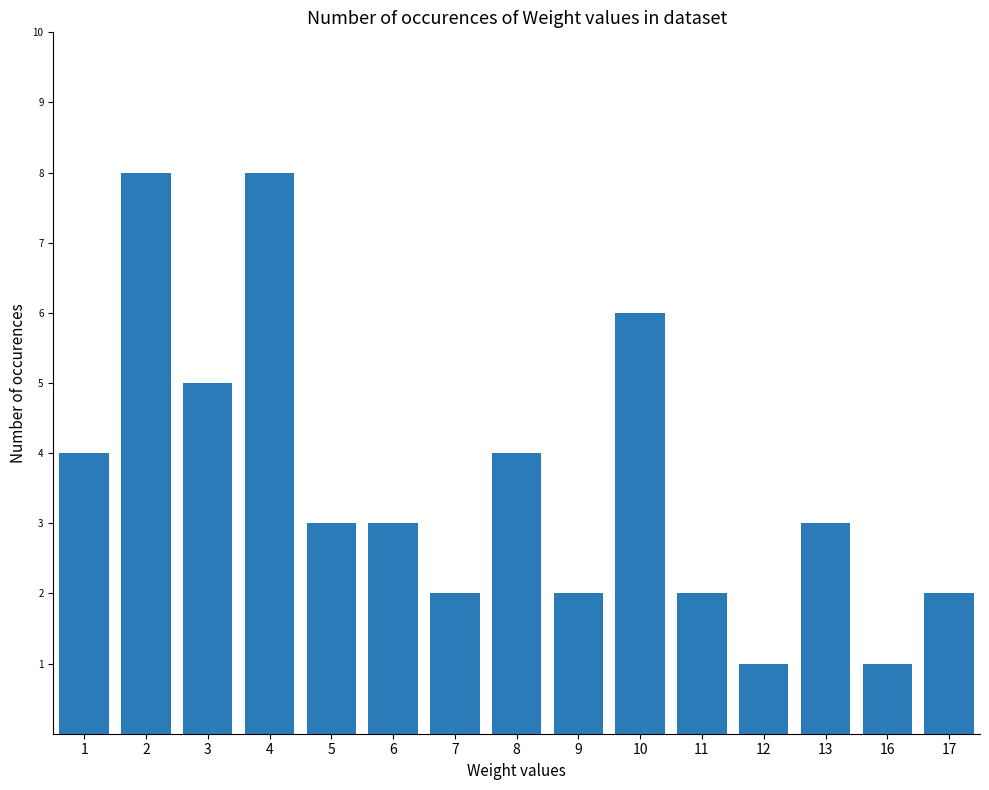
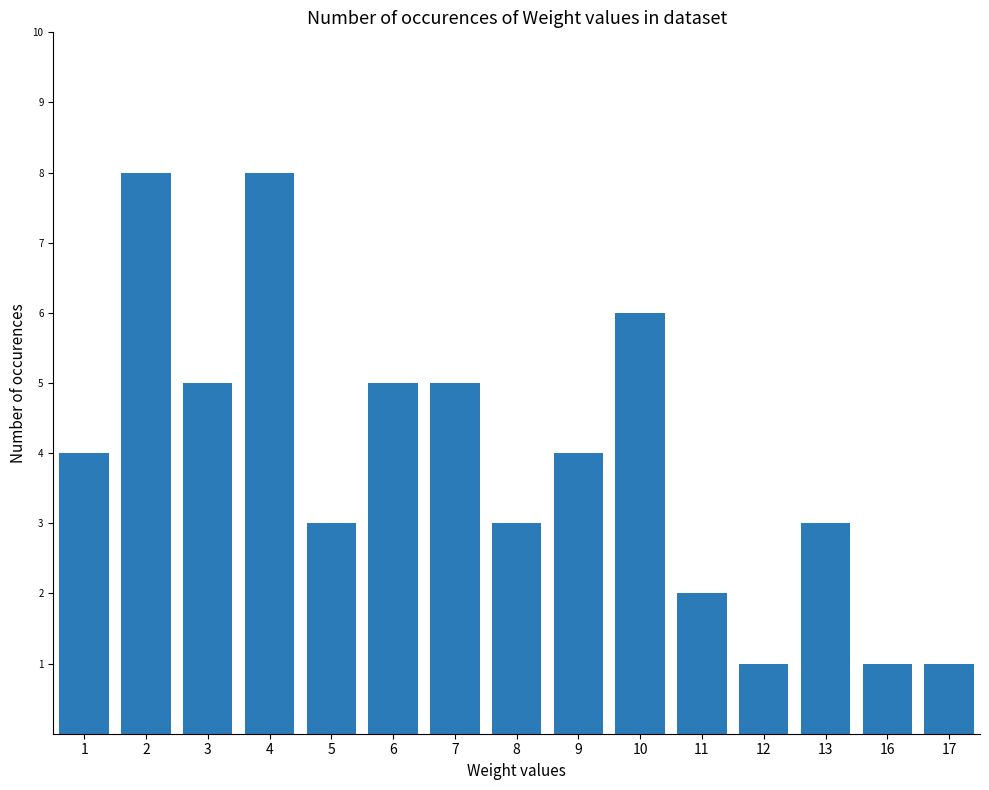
  {
    "1": 4,
    "2": 8,
    "3": 5,
    "4": 8,
    "5": 3,
-   "6": 3,
-   "7": 2,
-   "8": 4,
-   "9": 2,
+   "6": 5,
+   "7": 5,
+   "8": 3,
+   "9": 4,
    "10": 6,
    "11": 2,
    "12": 1,
    "13": 3,
    "16": 1,
-   "17": 2
+   "17": 1
  }
